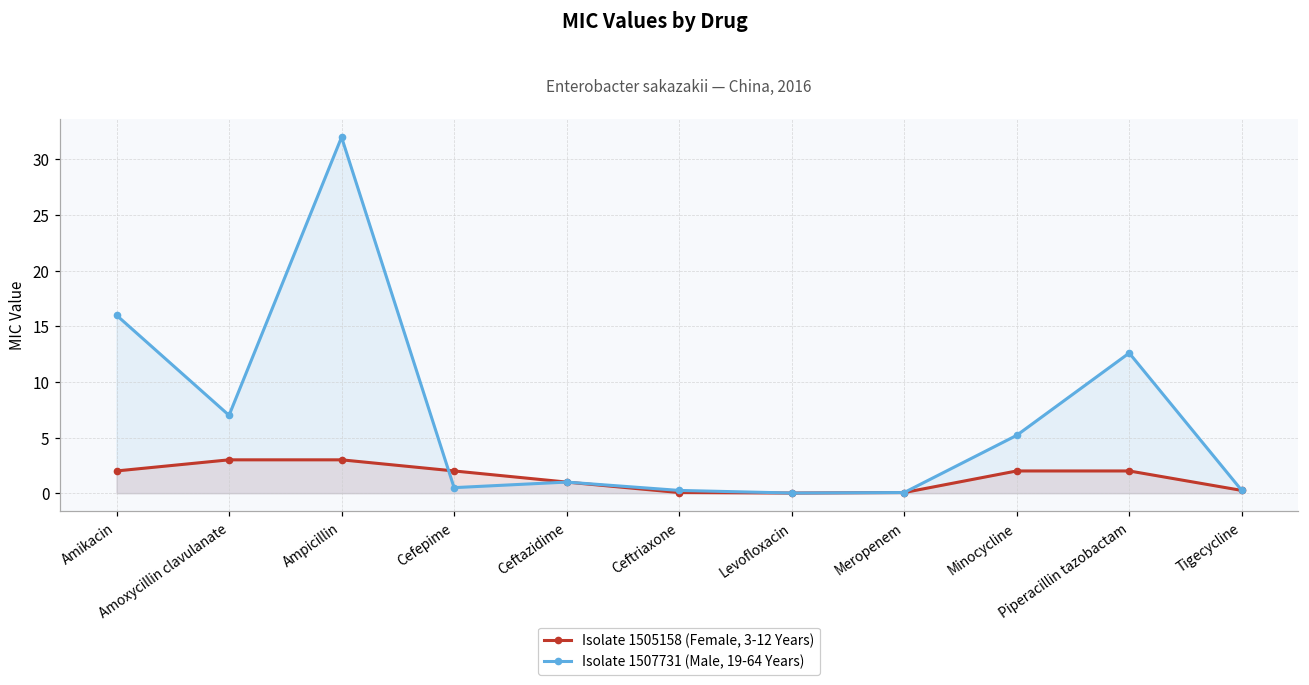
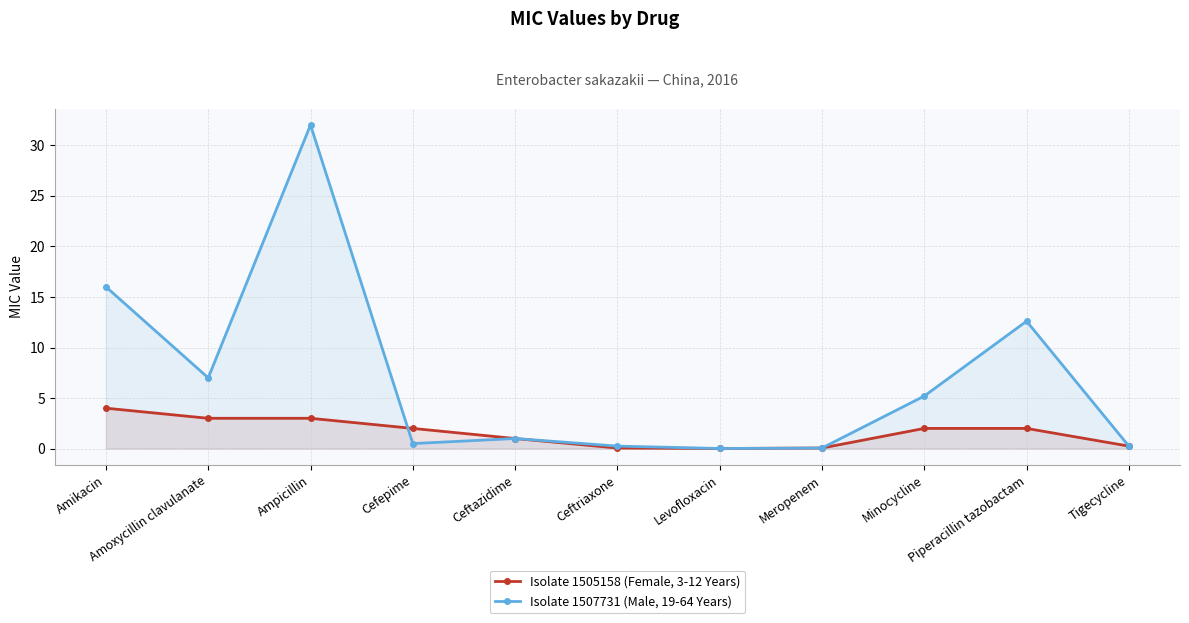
  {
    "Isolate 1505158 (Female, 3-12 Years)": {
-     "Amikacin": 2,
+     "Amikacin": 4,
      "Amoxycillin clavulanate": 3,
      "Ampicillin": 3,
      "Cefepime": 2,
      "Minocycline": 2,
      "Piperacillin tazobactam": 2
    },
    "Isolate 1507731 (Male, 19-64 Years)": {
      "Amikacin": 16,
      "Amoxycillin clavulanate": 7,
      "Ampicillin": 32,
      "Cefepime": 0.5,
      "Minocycline": 5,
      "Piperacillin tazobactam": 12.6
    }
  }
